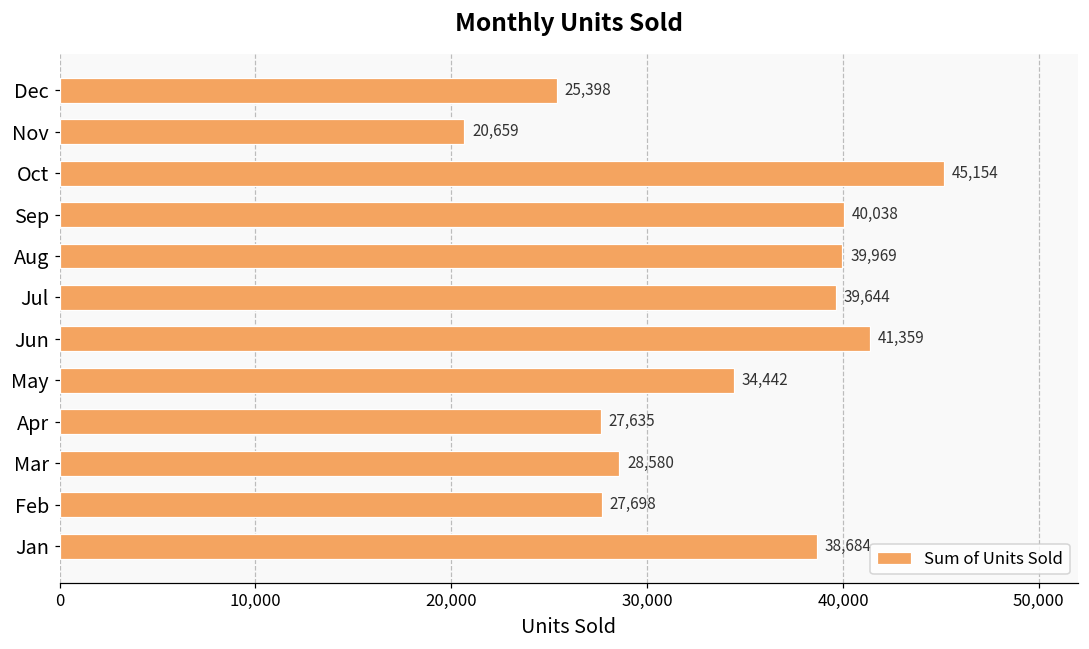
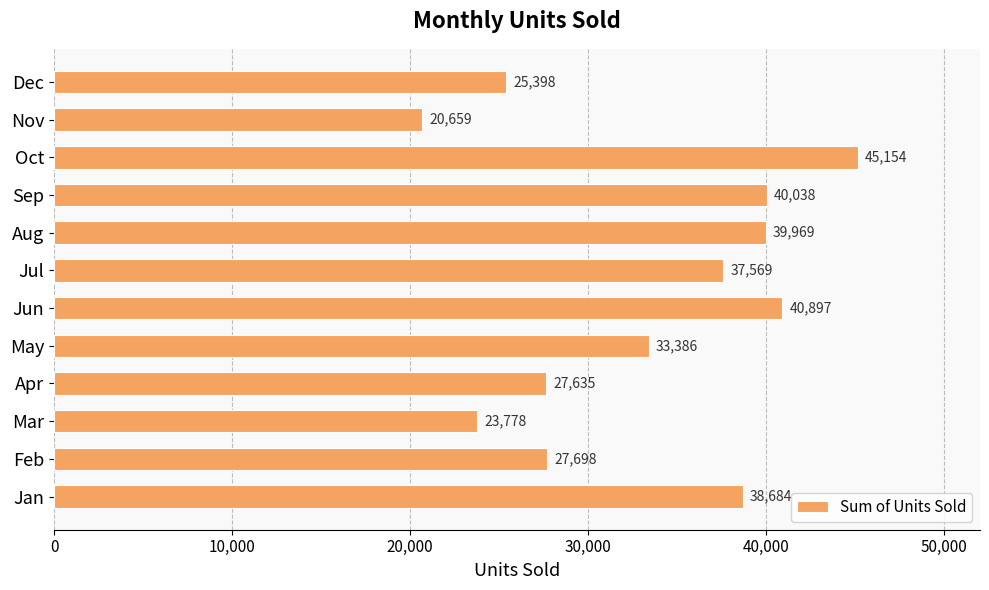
  {
    "Dec": "25,398",
    "Nov": "20,659",
    "Oct": "45,154",
    "Sep": "40,038",
    "Aug": "39,969",
-   "Jul": "39,644",
-   "Jun": "41,359",
-   "May": "34,442",
+   "Jul": "37,569",
+   "Jun": "40,897",
+   "May": "33,386",
    "Apr": "27,635",
-   "Mar": "28,580",
+   "Mar": "23,778",
    "Feb": "27,698"
  }
